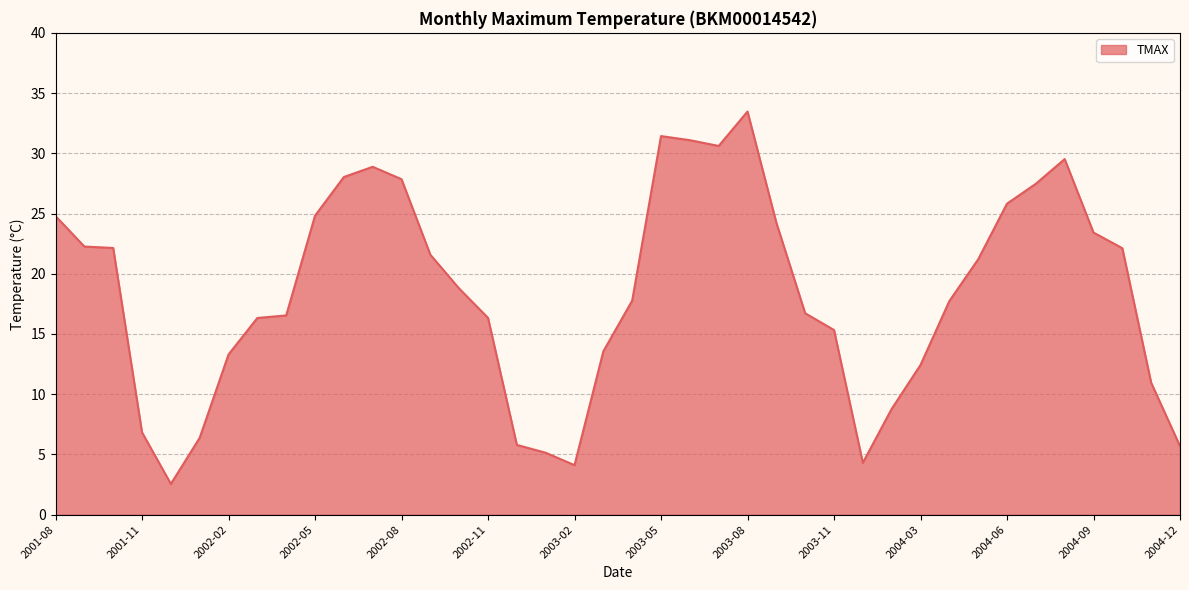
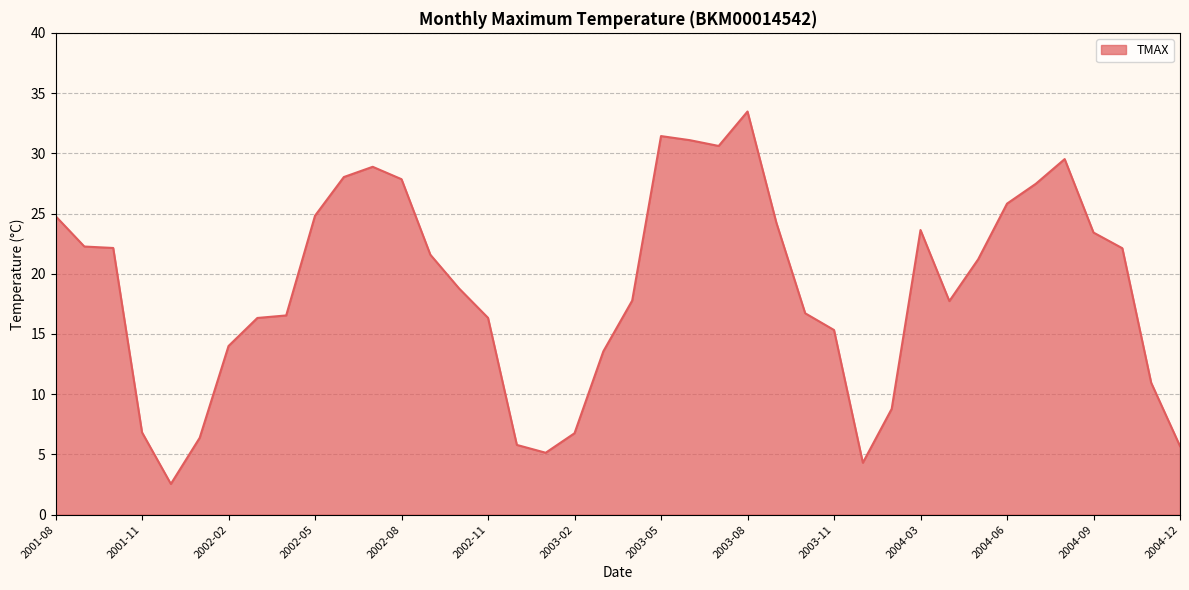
  {
    "2001-08": 24.8,
    "2001-11": 6.8,
-   "2002-02": 13.3,
+   "2002-02": 14.0,
    "2002-05": 24.8,
    "2002-08": 27.9,
    "2002-11": 16.3,
-   "2003-02": 4.1,
+   "2003-02": 6.8,
    "2003-05": 31.4,
    "2003-08": 33.5,
    "2003-11": 15.3,
-   "2004-03": 12.4,
+   "2004-03": 23.6,
    "2004-06": 25.8,
    "2004-09": 23.4,
    "2004-12": 5.7
  }
